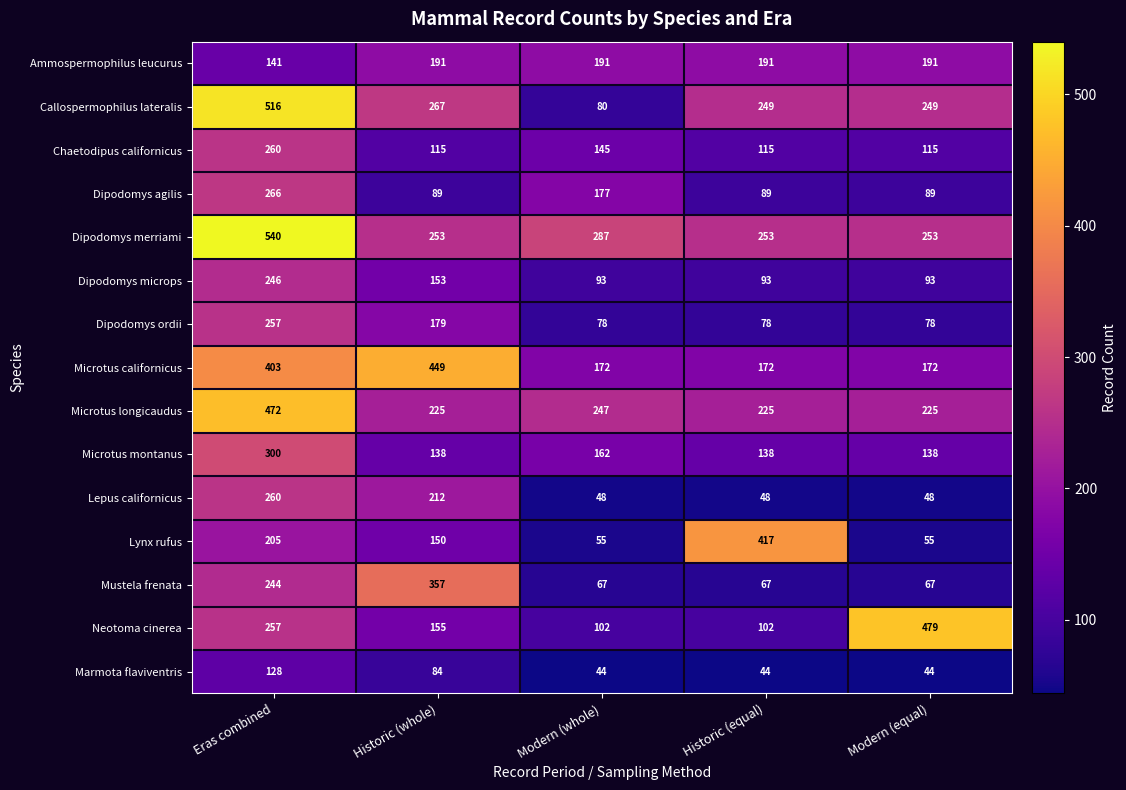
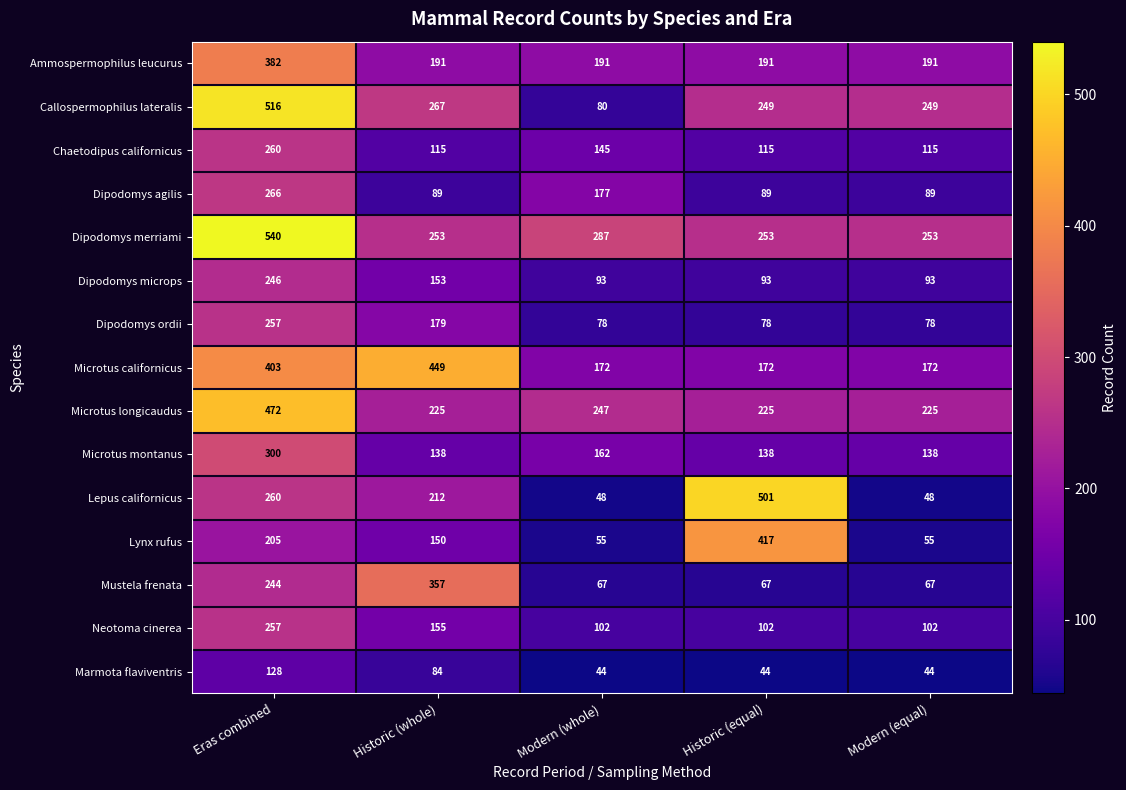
  {
    "Ammospermophilus leucurus": {
-     "Eras combined": 141,
+     "Eras combined": 382,
      "Historic (whole)": 191,
      "Modern (whole)": 191,
      "Historic (equal)": 191,
      "Modern (equal)": 191
    },
    "Callospermophilus lateralis": {
      "Eras combined": 516,
      "Historic (whole)": 267,
      "Modern (whole)": 80,
      "Historic (equal)": 249,
      "Modern (equal)": 249
    },
    "Chaetodipus californicus": {
      "Eras combined": 260,
      "Historic (whole)": 115,
      "Modern (whole)": 145,
      "Historic (equal)": 115,
      "Modern (equal)": 115
    },
    "Dipodomys agilis": {
      "Eras combined": 266,
      "Historic (whole)": 89,
      "Modern (whole)": 177,
      "Historic (equal)": 89,
      "Modern (equal)": 89
    },
    "Dipodomys merriami": {
      "Eras combined": 540,
      "Historic (whole)": 253,
      "Modern (whole)": 287,
      "Historic (equal)": 253,
      "Modern (equal)": 253
    },
    "Dipodomys microps": {
      "Eras combined": 246,
      "Historic (whole)": 153,
      "Modern (whole)": 93,
      "Historic (equal)": 93,
      "Modern (equal)": 93
    },
    "Dipodomys ordii": {
      "Eras combined": 257,
      "Historic (whole)": 179,
      "Modern (whole)": 78,
      "Historic (equal)": 78,
      "Modern (equal)": 78
    },
    "Microtus californicus": {
      "Eras combined": 403,
      "Historic (whole)": 449,
      "Modern (whole)": 172,
      "Historic (equal)": 172,
      "Modern (equal)": 172
    },
    "Microtus longicaudus": {
      "Eras combined": 472,
      "Historic (whole)": 225,
      "Modern (whole)": 247,
      "Historic (equal)": 225,
      "Modern (equal)": 225
    },
    "Microtus montanus": {
      "Eras combined": 300,
      "Historic (whole)": 138,
      "Modern (whole)": 162,
      "Historic (equal)": 138,
      "Modern (equal)": 138
    },
    "Lepus californicus": {
      "Eras combined": 260,
      "Historic (whole)": 212,
      "Modern (whole)": 48,
-     "Historic (equal)": 48,
+     "Historic (equal)": 501,
      "Modern (equal)": 48
    },
    "Lynx rufus": {
      "Eras combined": 205,
      "Historic (whole)": 150,
      "Modern (whole)": 55,
      "Historic (equal)": 417,
      "Modern (equal)": 55
    },
    "Mustela frenata": {
      "Eras combined": 244,
      "Historic (whole)": 357,
      "Modern (whole)": 67,
      "Historic (equal)": 67,
      "Modern (equal)": 67
    },
    "Neotoma cinerea": {
      "Eras combined": 257,
      "Historic (whole)": 155,
      "Modern (whole)": 102,
      "Historic (equal)": 102,
-     "Modern (equal)": 479
+     "Modern (equal)": 102
    },
    "Marmota flaviventris": {
      "Eras combined": 128,
      "Historic (whole)": 84,
      "Modern (whole)": 44,
      "Historic (equal)": 44,
      "Modern (equal)": 44
    }
  }
